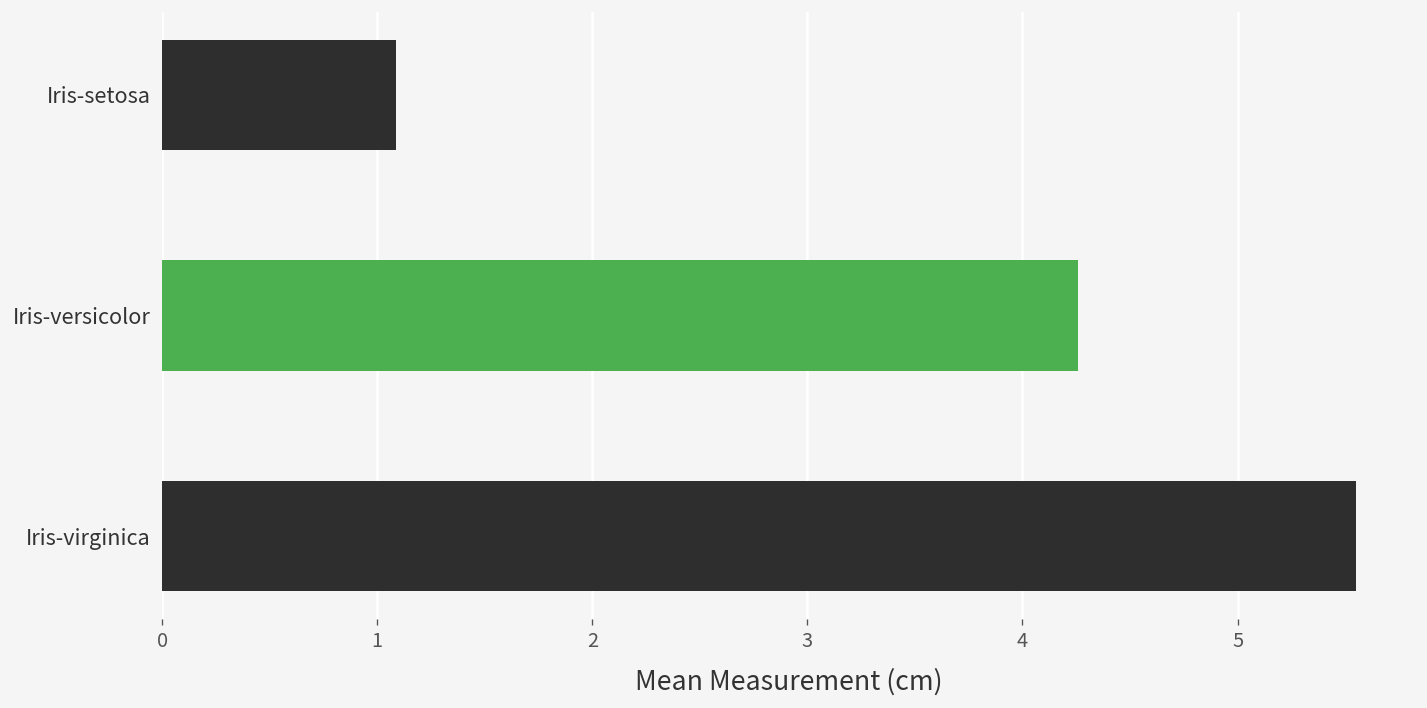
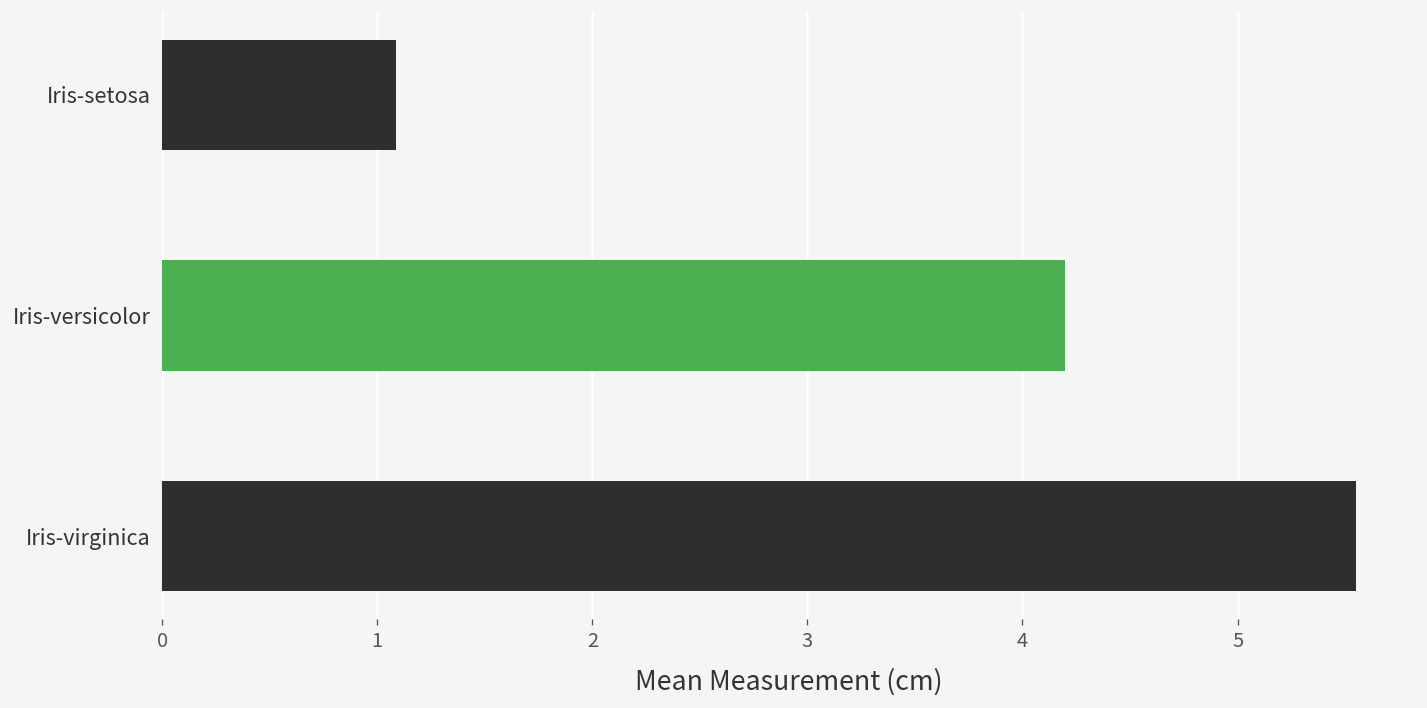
  {
    "Iris-setosa": 1.09,
-   "Iris-versicolor": 4.26,
+   "Iris-versicolor": 4.20,
    "Iris-virginica": 5.55
  }
